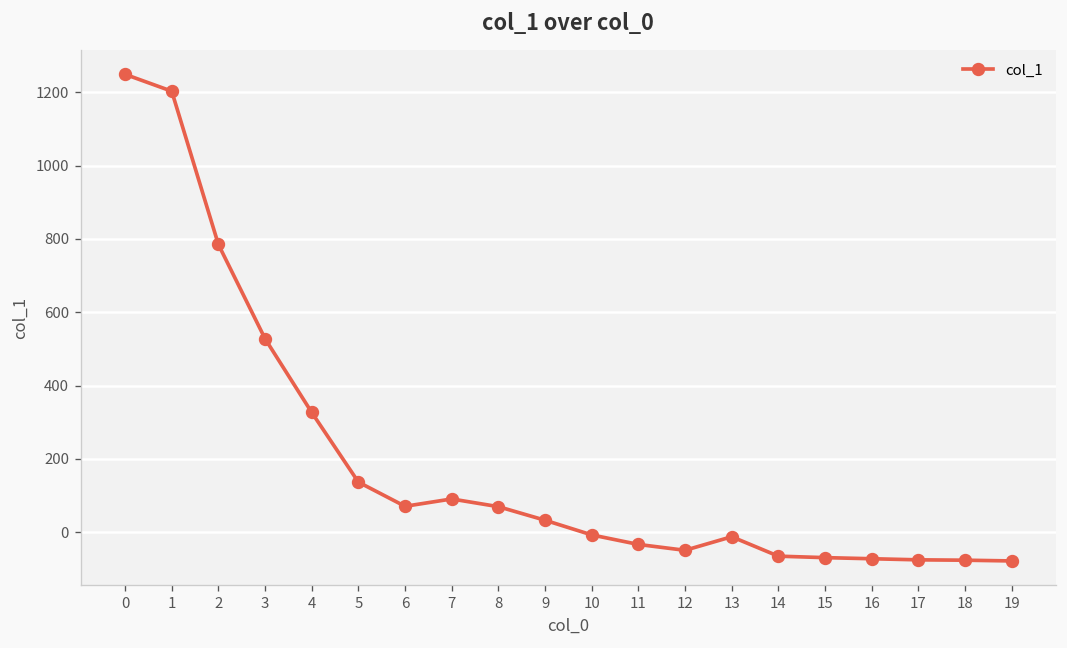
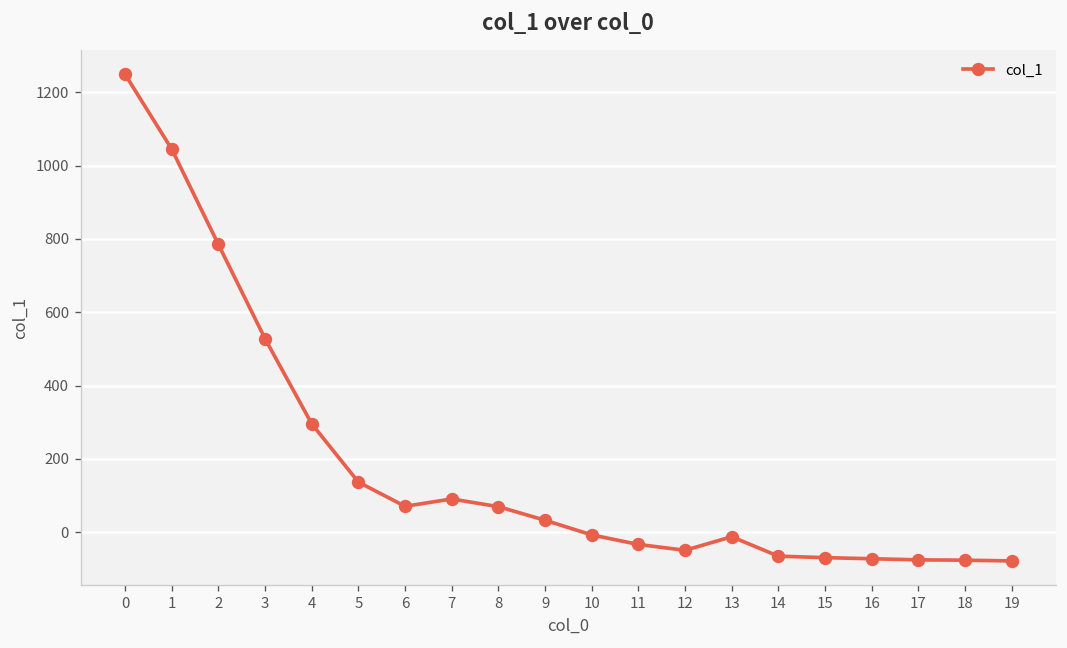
  {
    "0": 1250,
-   "1": 1200,
+   "1": 1050,
    "2": 790,
    "3": 530,
-   "4": 330,
+   "4": 300,
    "5": 140,
    "6": 70,
    "7": 90,
    "8": 70,
    "9": 30,
    "10": -10,
    "11": -30,
    "12": -50,
    "13": -10,
    "14": -70,
    "15": -70,
    "16": -70,
    "17": -80,
    "18": -80,
    "19": -80
  }
